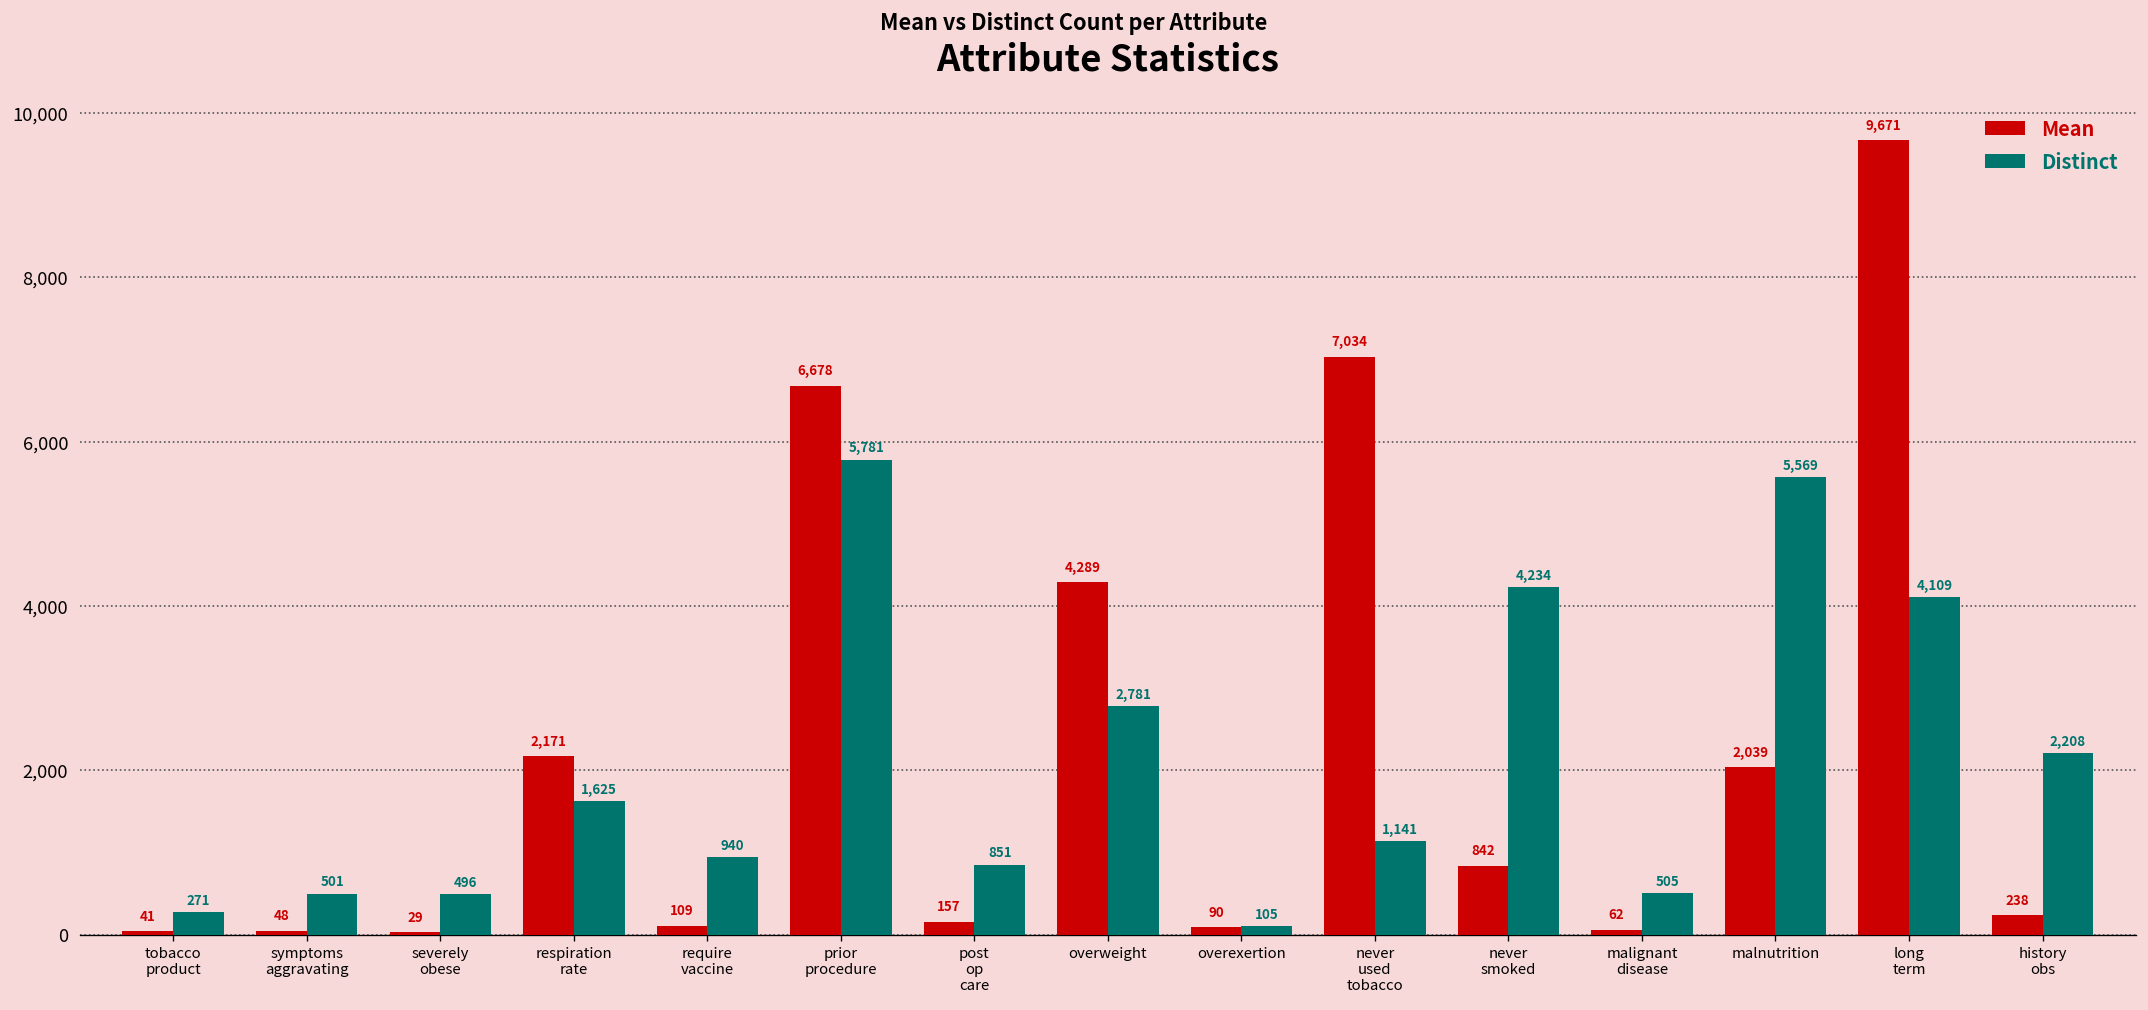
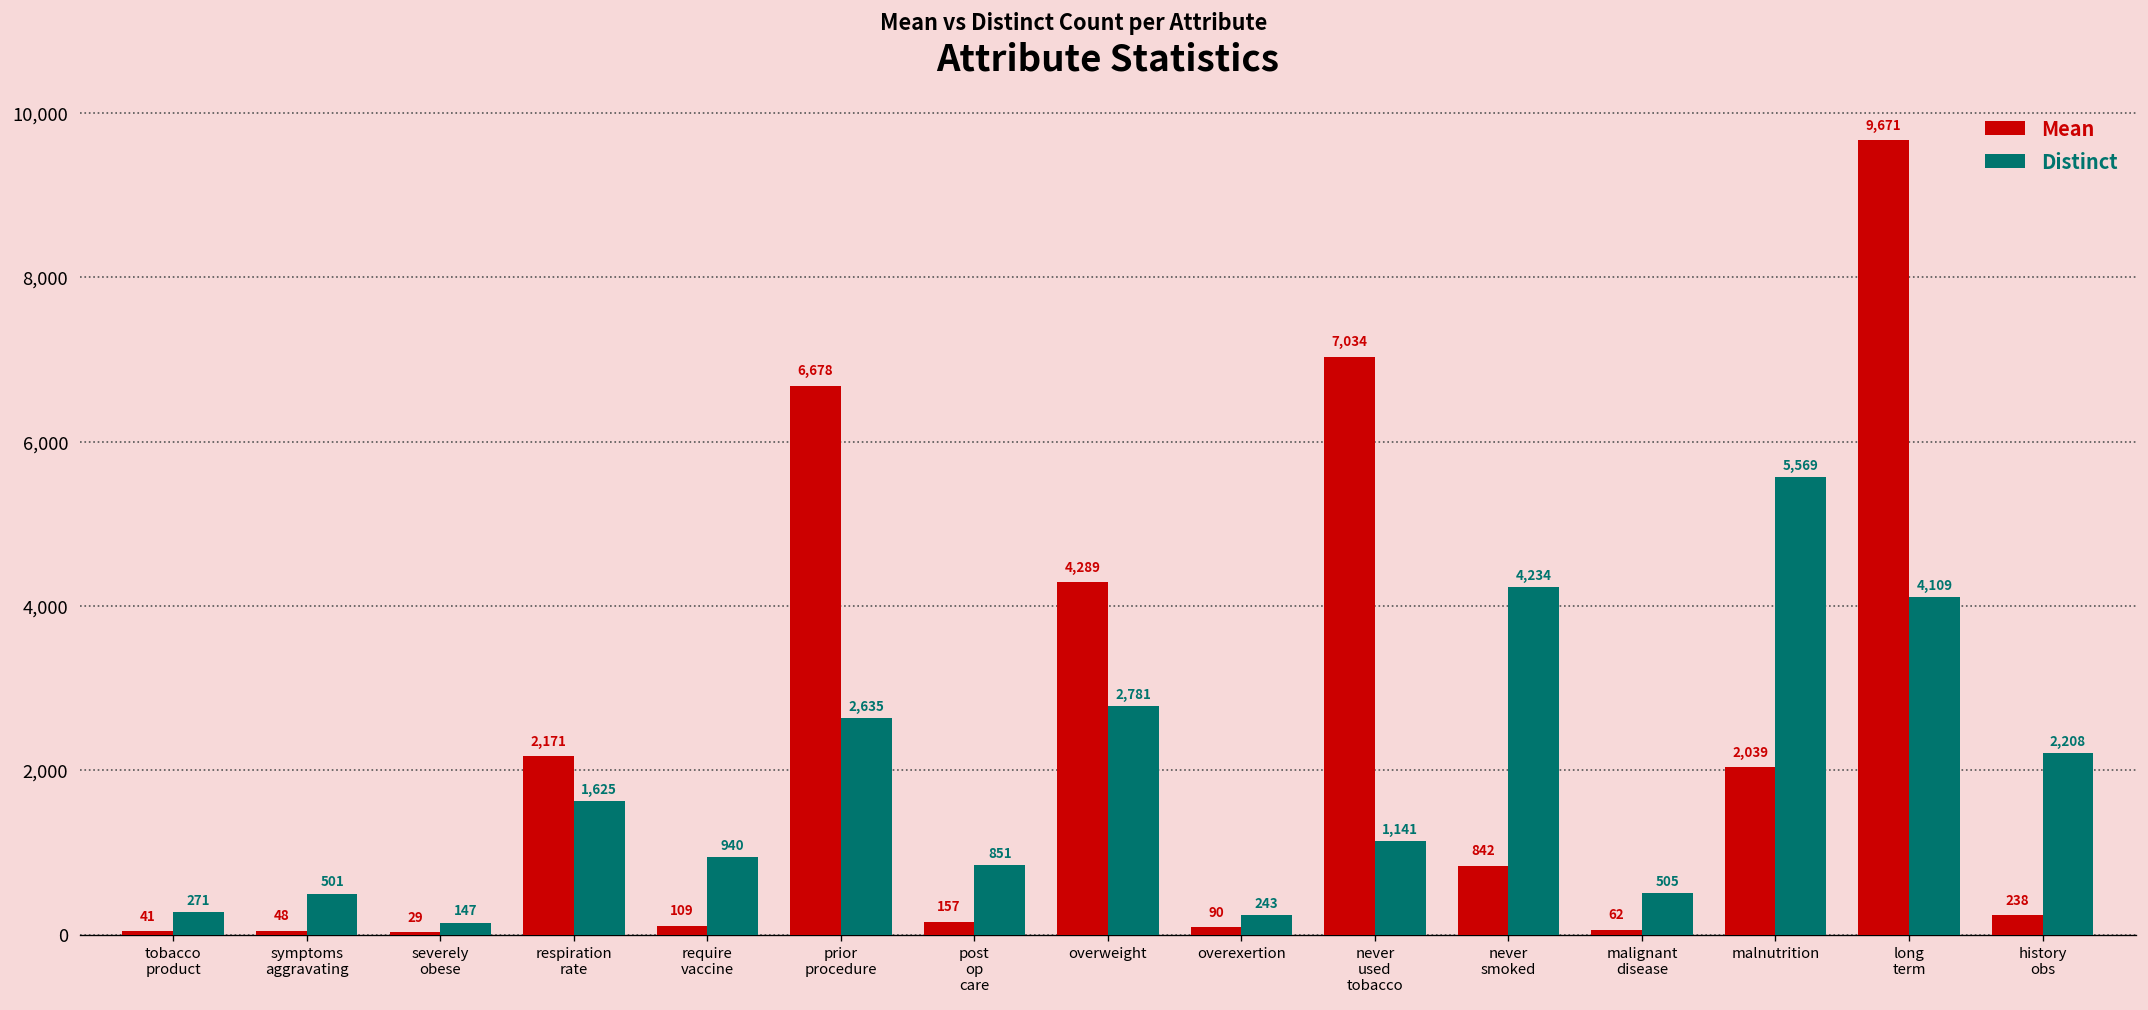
  {
    "Mean": {
      "tobacco product": "41",
      "symptoms aggravating": "48",
      "severely obese": "29",
      "respiration rate": "2,171",
      "require vaccine": "109",
      "prior procedure": "6,678",
      "post op care": "157",
      "overweight": "4,289",
      "overexertion": "90",
      "never used tobacco": "7,034",
      "never smoked": "842",
      "malignant disease": "62",
      "malnutrition": "2,039",
      "long term": "9,671",
      "history obs": "238"
    },
    "Distinct": {
      "tobacco product": "271",
      "symptoms aggravating": "501",
-     "severely obese": "496",
+     "severely obese": "147",
      "respiration rate": "1,625",
      "require vaccine": "940",
-     "prior procedure": "5,781",
+     "prior procedure": "2,635",
      "post op care": "851",
      "overweight": "2,781",
-     "overexertion": "105",
+     "overexertion": "243",
      "never used tobacco": "1,141",
      "never smoked": "4,234",
      "malignant disease": "505",
      "malnutrition": "5,569",
      "long term": "4,109",
      "history obs": "2,208"
    }
  }
